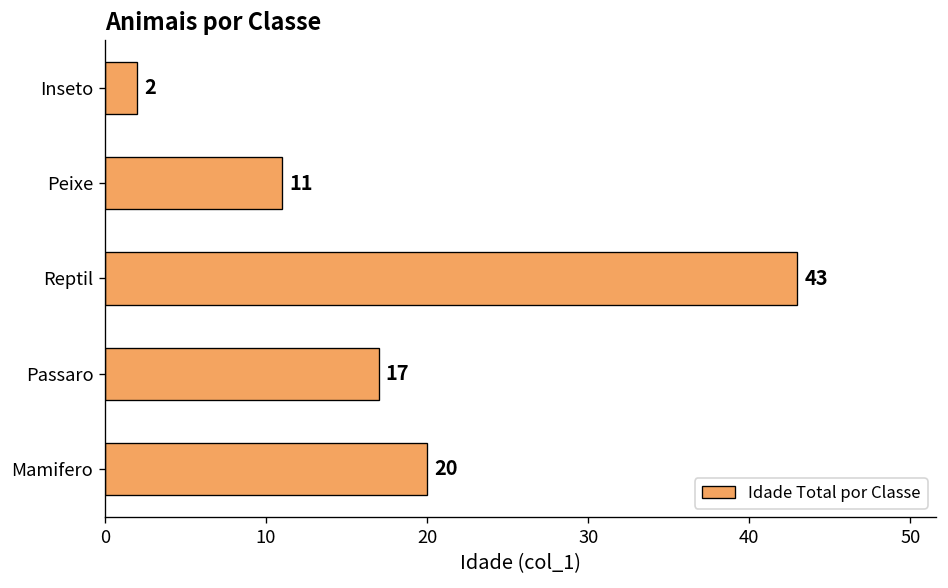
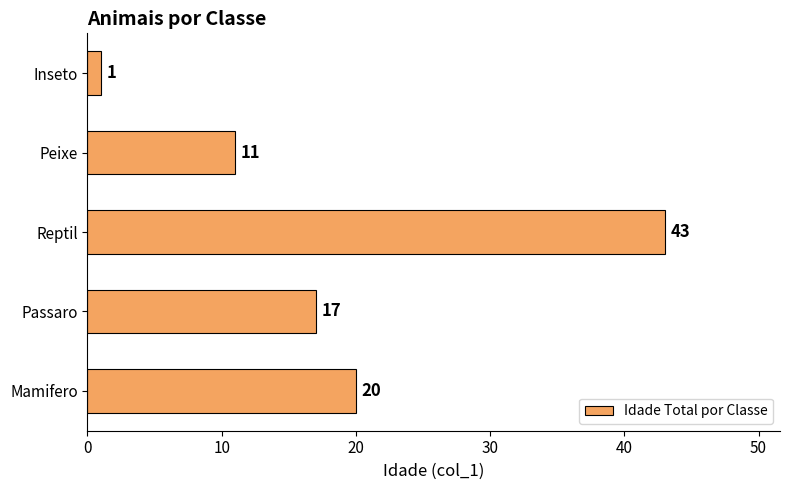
  {
-   "Inseto": 2,
+   "Inseto": 1,
    "Peixe": 11,
    "Reptil": 43,
    "Passaro": 17,
    "Mamifero": 20
  }
